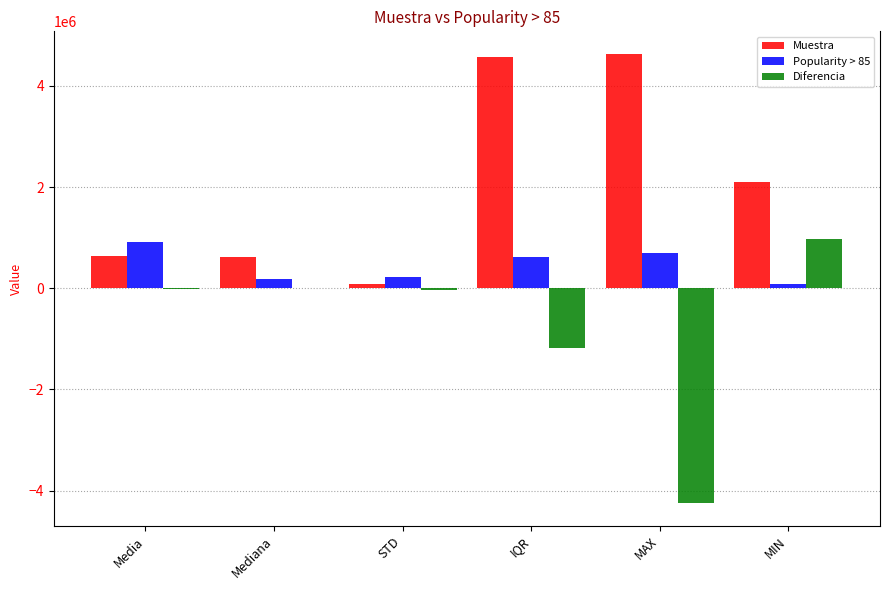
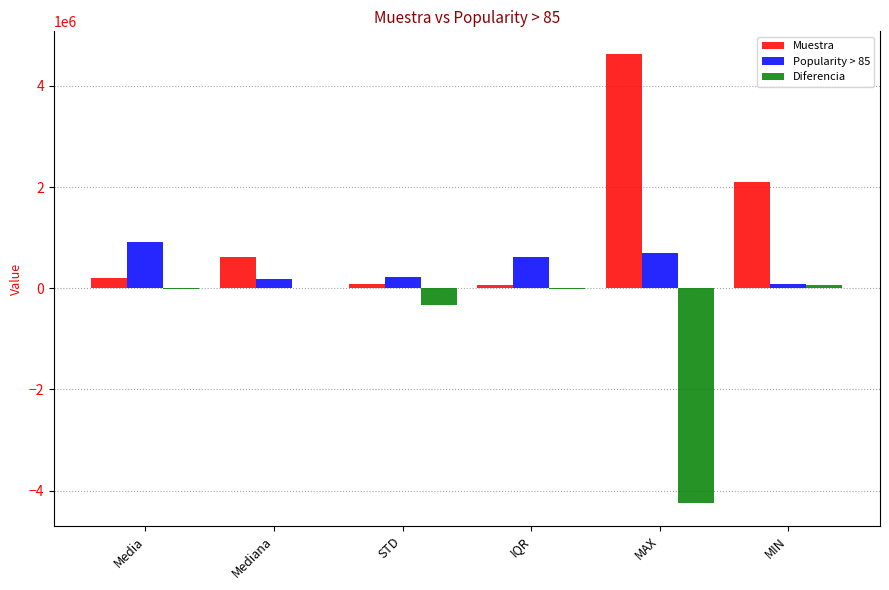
  {
    "Muestra": {
-     "Media": 600000,
+     "Media": 200000,
      "Mediana": 600000,
      "STD": 100000,
-     "IQR": 4600000,
+     "IQR": 100000,
      "MAX": 4600000,
      "MIN": 2100000
    },
    "Popularity > 85": {
      "Media": 900000,
      "Mediana": 200000,
      "STD": 200000,
      "IQR": 600000,
      "MAX": 700000,
      "MIN": 100000
    },
    "Diferencia": {
-     "STD": 0,
-     "IQR": -1200000,
+     "STD": -300000,
+     "IQR": 0,
      "MAX": -4300000,
-     "MIN": 1000000
+     "MIN": 100000
    }
  }
